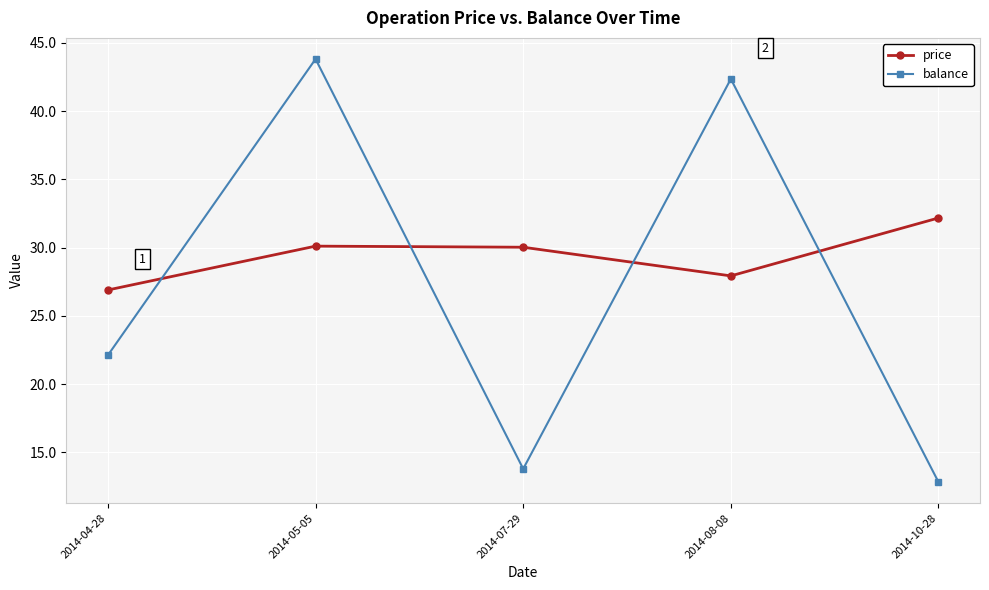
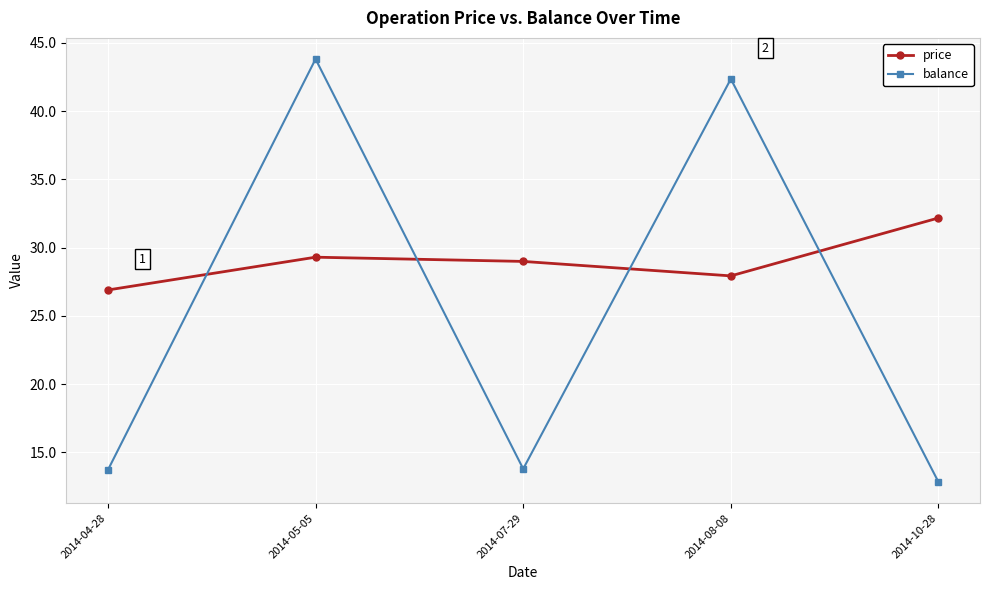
  {
    "price": {
      "2014-04-28": 26.9,
-     "2014-05-05": 30.1,
-     "2014-07-29": 30.0,
+     "2014-05-05": 29.3,
+     "2014-07-29": 29.0,
      "2014-08-08": 27.9,
      "2014-10-28": 32.2
    },
    "balance": {
-     "2014-04-28": 22.1,
+     "2014-04-28": 13.7,
      "2014-05-05": 43.8,
      "2014-07-29": 13.8,
      "2014-08-08": 42.4,
      "2014-10-28": 12.8
    }
  }
